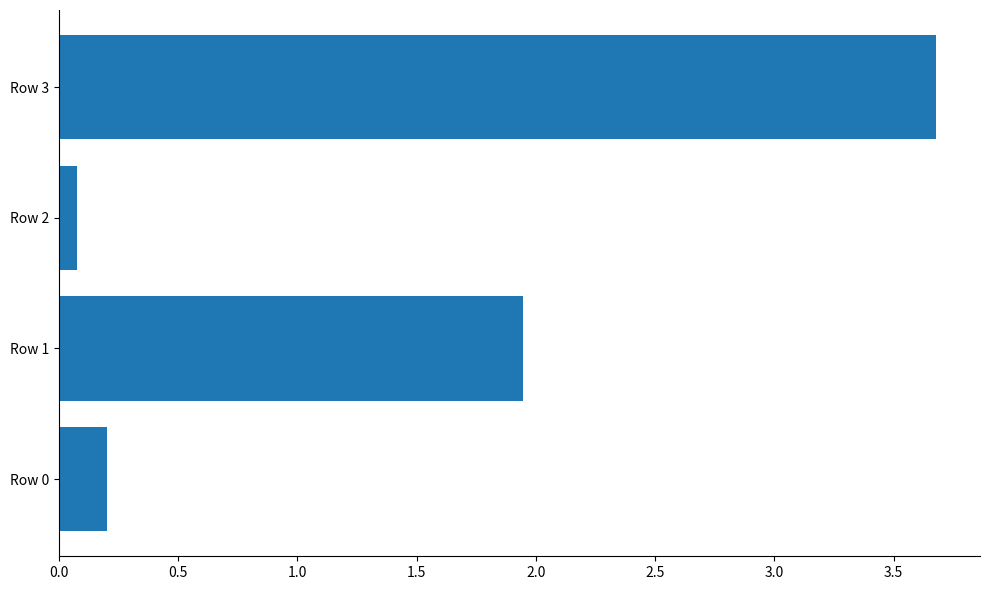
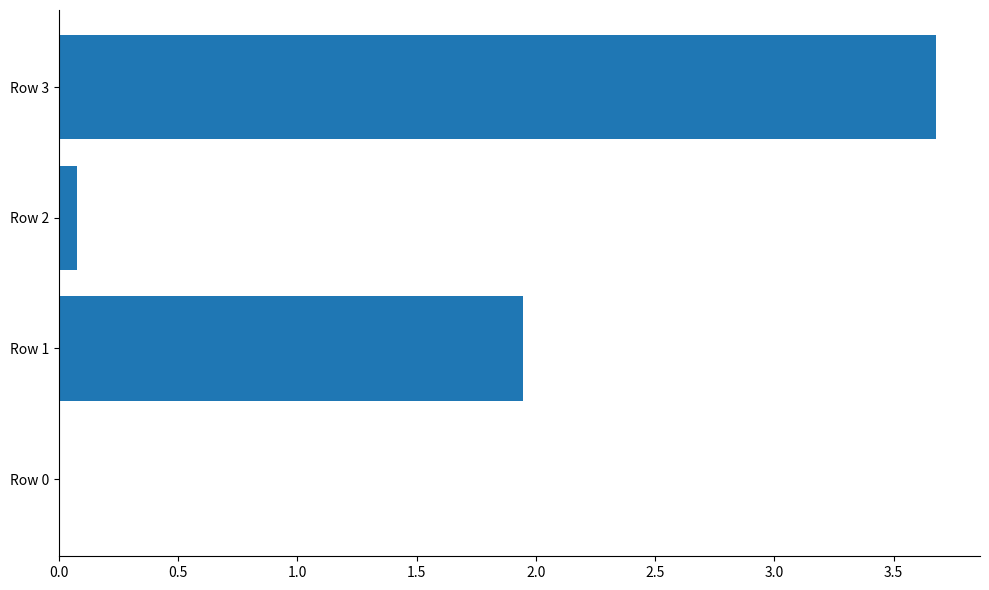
  {
    "Row 3": 3.68,
    "Row 2": 0.07,
    "Row 1": 1.94,
-   "Row 0": 0.2
+   "Row 0": 0.0
  }
